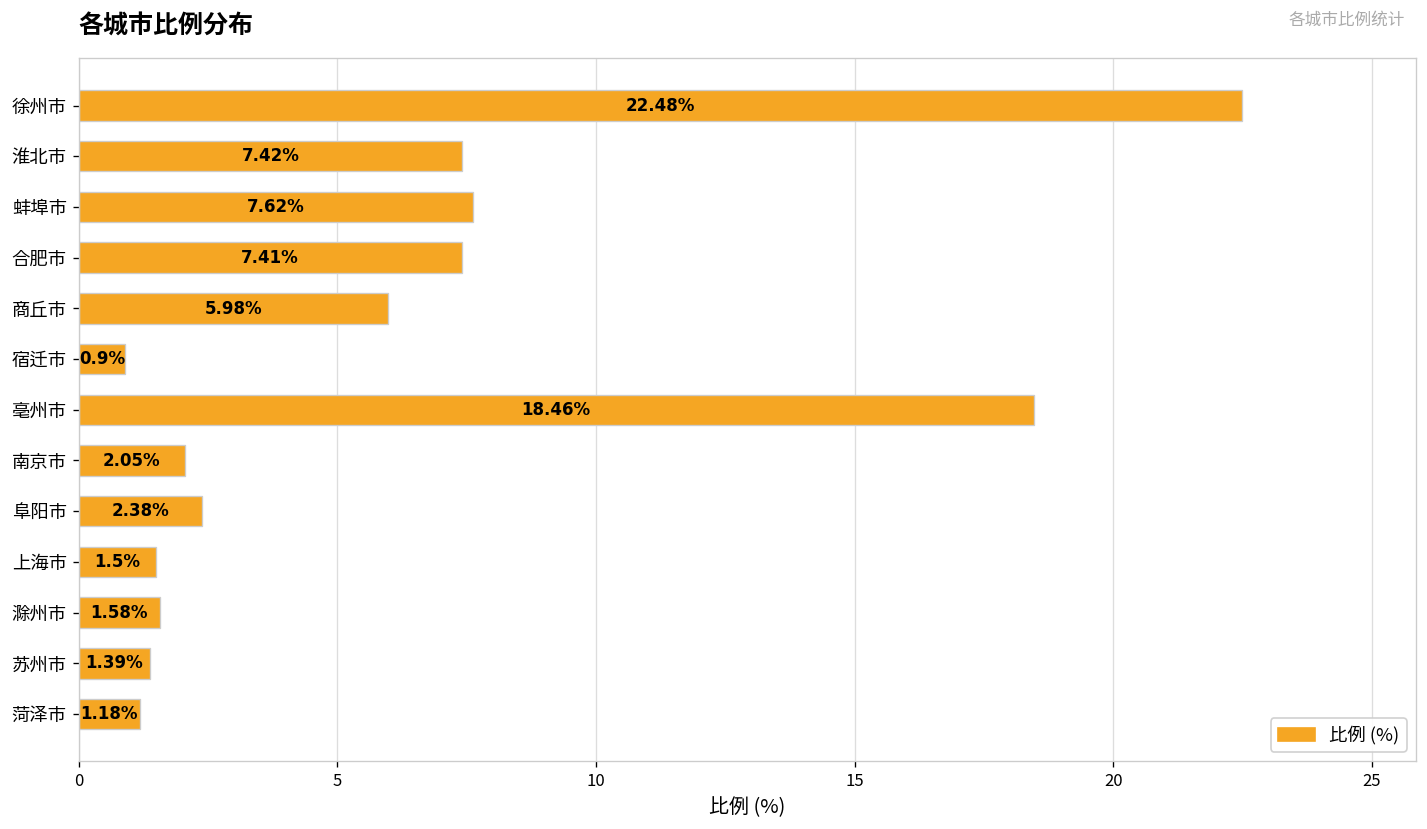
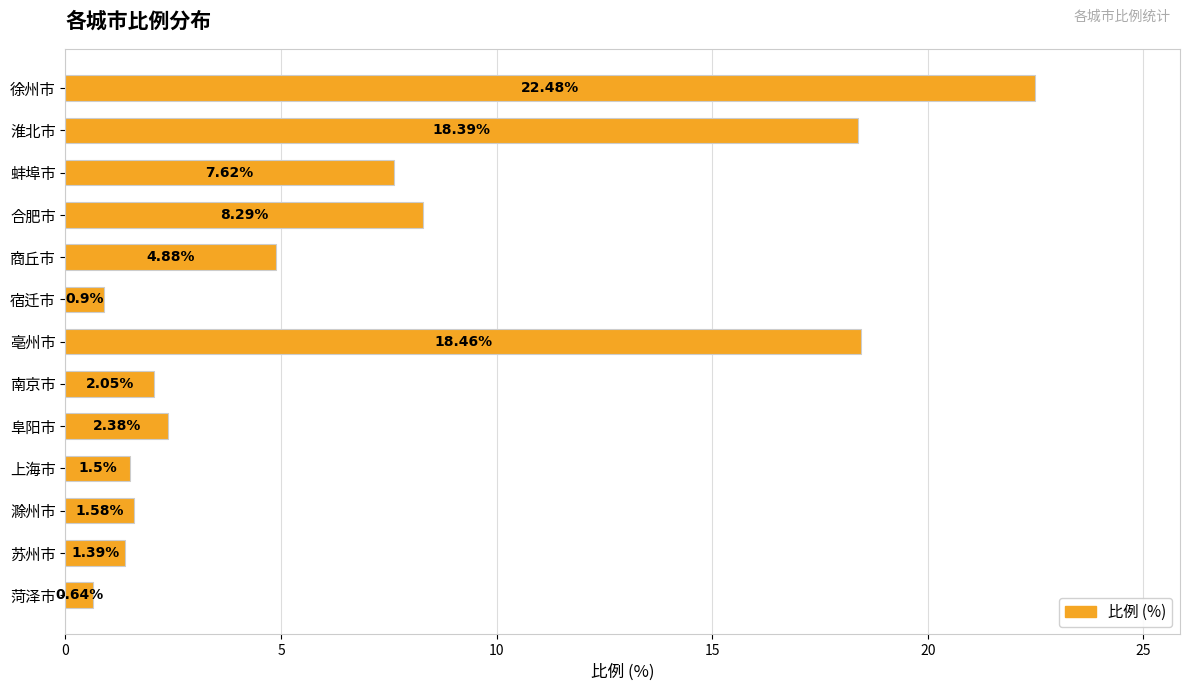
  {
    "徐州市": "22.48%",
-   "淮北市": "7.42%",
+   "淮北市": "18.39%",
    "蚌埠市": "7.62%",
-   "合肥市": "7.41%",
-   "商丘市": "5.98%",
+   "合肥市": "8.29%",
+   "商丘市": "4.88%",
    "宿迁市": "0.9%",
    "亳州市": "18.46%",
    "南京市": "2.05%",
    "阜阳市": "2.38%",
    "上海市": "1.5%",
    "滁州市": "1.58%",
    "苏州市": "1.39%",
-   "菏泽市": "1.18%"
+   "菏泽市": "0.64%"
  }
